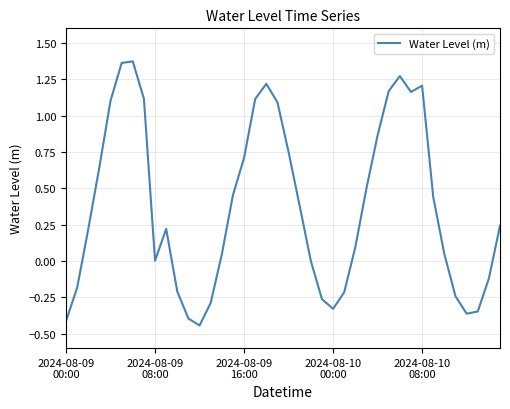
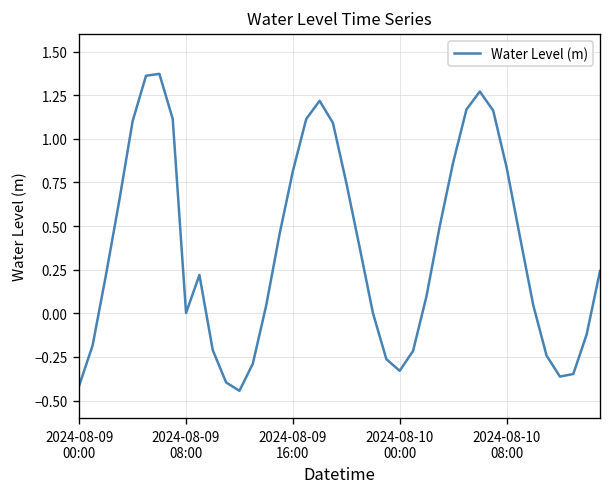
  {
    "2024-08-09 00:00": -0.41,
    "2024-08-09 08:00": 0.00,
-   "2024-08-09 16:00": 0.71,
+   "2024-08-09 16:00": 0.82,
    "2024-08-10 00:00": -0.33,
-   "2024-08-10 08:00": 1.21
+   "2024-08-10 08:00": 0.84
  }
